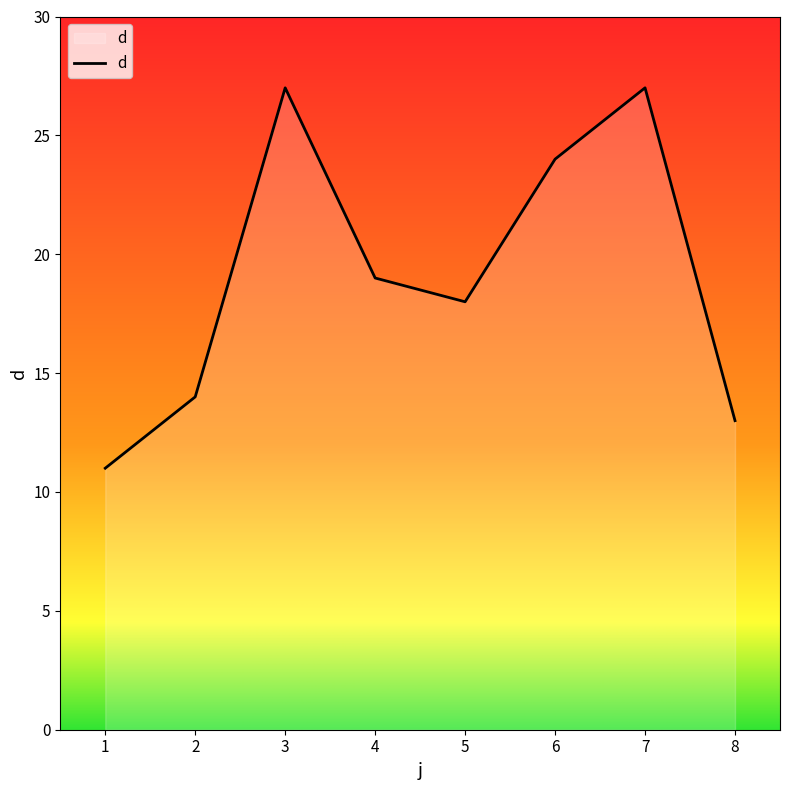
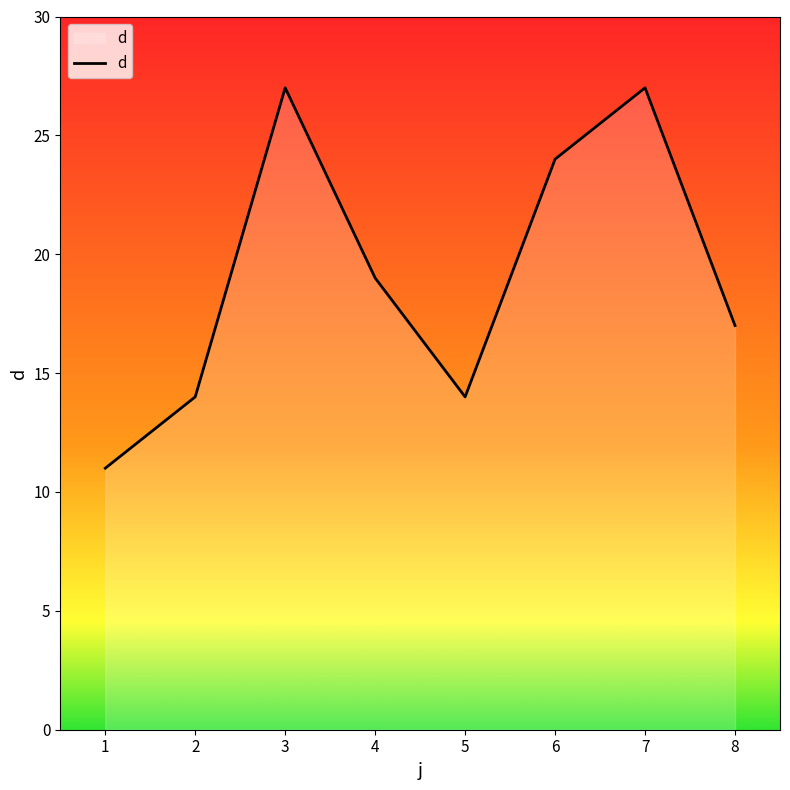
  {
    "1": 11,
    "2": 14,
    "3": 27,
    "4": 19,
-   "5": 18,
+   "5": 14,
    "6": 24,
    "7": 27,
-   "8": 13
+   "8": 17
  }
